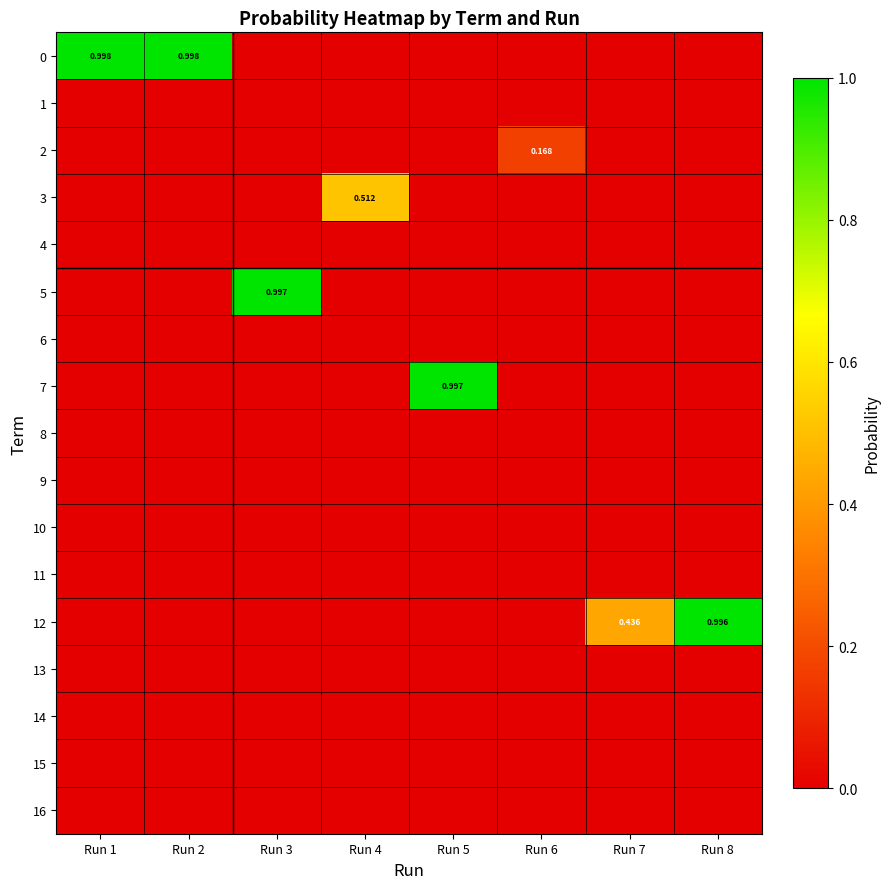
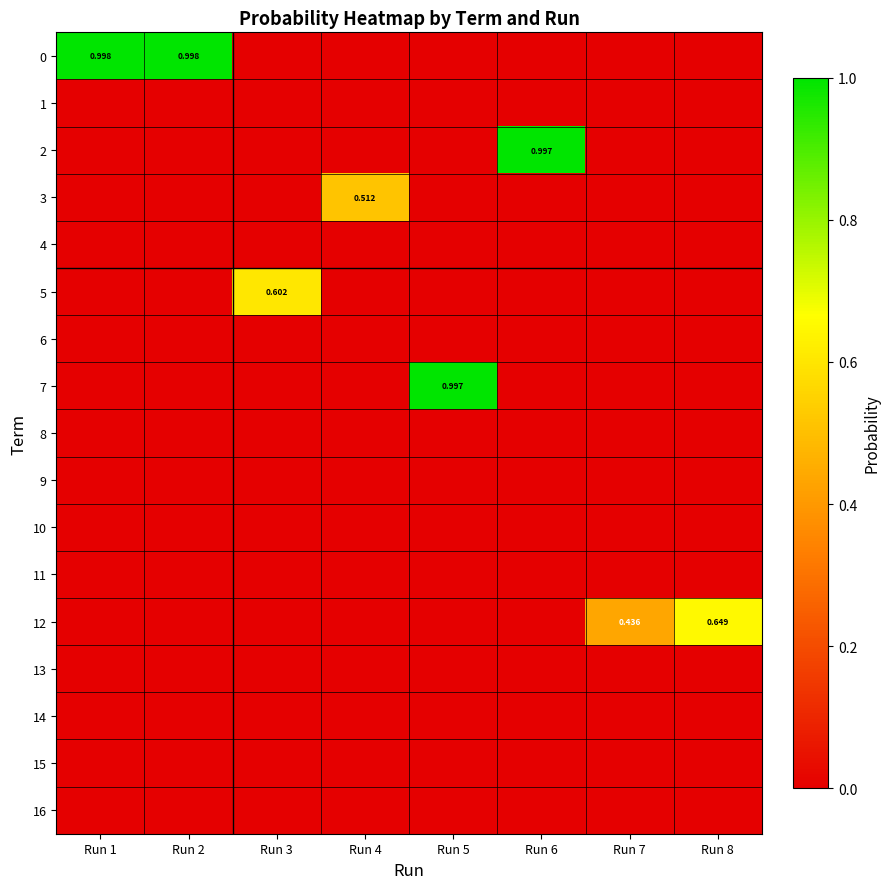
  {
    "0": {
      "Run 1": 0.998,
      "Run 2": 0.998
    },
    "2": {
-     "Run 6": 0.168
+     "Run 6": 0.997
    },
    "3": {
      "Run 4": 0.512
    },
    "5": {
-     "Run 3": 0.997
+     "Run 3": 0.602
    },
    "7": {
      "Run 5": 0.997
    },
    "12": {
      "Run 7": 0.436,
-     "Run 8": 0.996
+     "Run 8": 0.649
    }
  }
